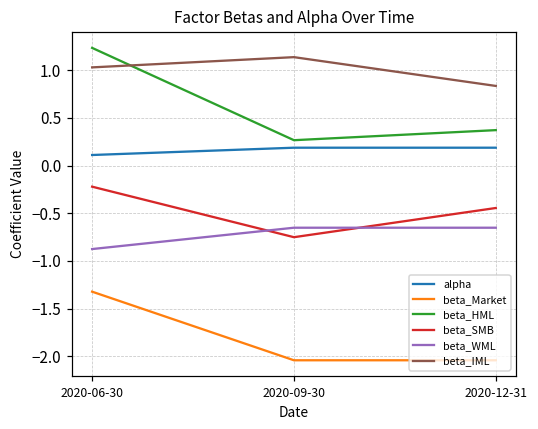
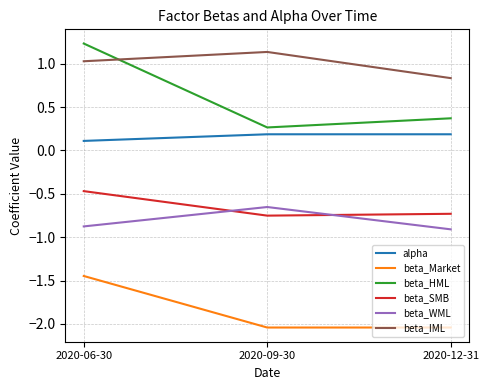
  {
    "alpha": {
      "2020-06-30": 0.1,
      "2020-09-30": 0.2,
      "2020-12-31": 0.2
    },
    "beta_Market": {
-     "2020-06-30": -1.3,
+     "2020-06-30": -1.4,
      "2020-09-30": -2.0
    },
    "beta_HML": {
      "2020-06-30": 1.2,
      "2020-09-30": 0.3,
      "2020-12-31": 0.4
    },
    "beta_SMB": {
-     "2020-06-30": -0.2,
+     "2020-06-30": -0.5,
      "2020-09-30": -0.8,
-     "2020-12-31": -0.4
+     "2020-12-31": -0.7
    },
    "beta_WML": {
      "2020-06-30": -0.9,
      "2020-09-30": -0.7,
-     "2020-12-31": -0.7
+     "2020-12-31": -0.9
    },
    "beta_IML": {
      "2020-06-30": 1.0,
      "2020-09-30": 1.1,
      "2020-12-31": 0.8
    }
  }
